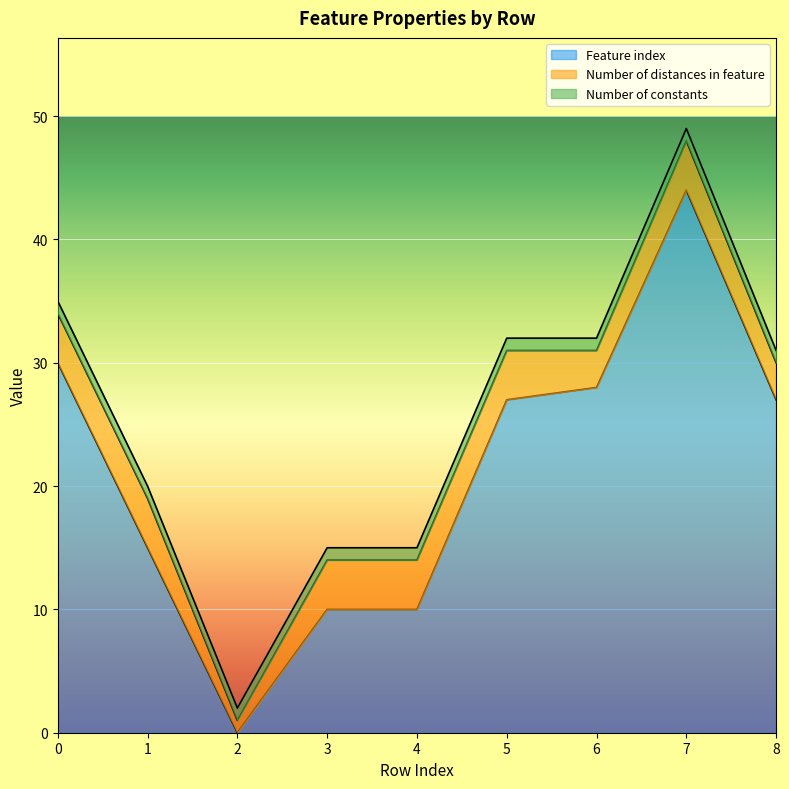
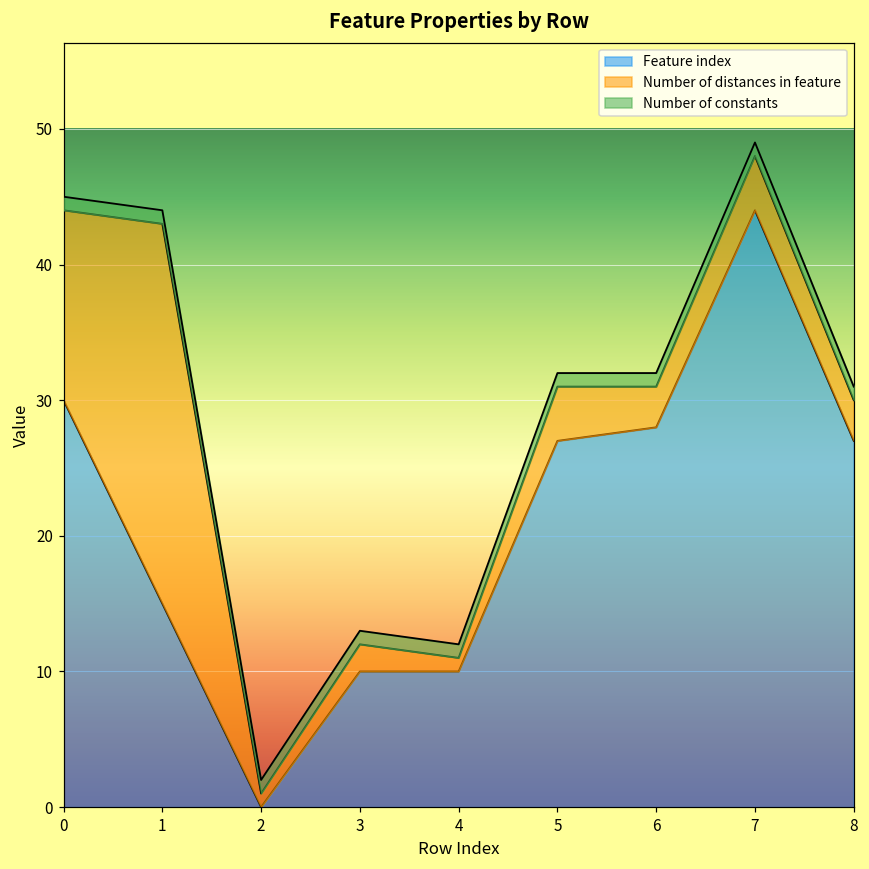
  {
    "Feature index": {
      "0": 30,
      "1": 15,
      "2": 0,
      "3": 10,
      "4": 10,
      "5": 27,
      "6": 28,
      "7": 44,
      "8": 27
    },
    "Number of distances in feature": {
-     "0": 4,
-     "1": 4,
+     "0": 14,
+     "1": 28,
      "2": 1,
-     "3": 4,
-     "4": 4,
+     "3": 2,
+     "4": 1,
      "5": 4,
      "6": 3,
      "7": 4,
      "8": 3
    },
    "Number of constants": {
      "0": 1,
      "1": 1,
      "2": 1,
      "3": 1,
      "4": 1,
      "5": 1,
      "6": 1,
      "7": 1,
      "8": 1
    }
  }
